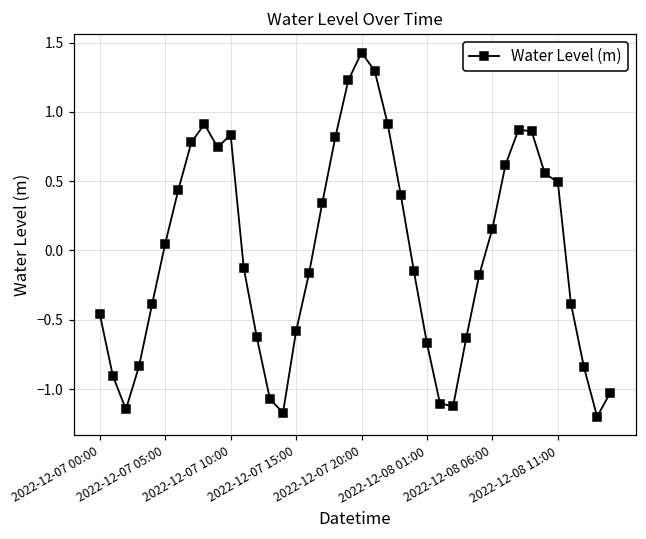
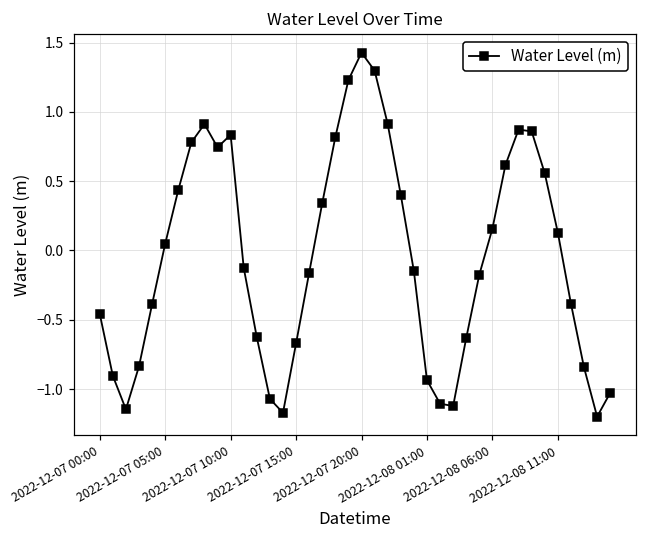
  {
    "2022-12-07 00:00": -0.46,
    "2022-12-07 05:00": 0.05,
    "2022-12-07 10:00": 0.83,
-   "2022-12-07 15:00": -0.58,
+   "2022-12-07 15:00": -0.67,
    "2022-12-07 20:00": 1.43,
-   "2022-12-08 01:00": -0.67,
+   "2022-12-08 01:00": -0.94,
    "2022-12-08 06:00": 0.16,
-   "2022-12-08 11:00": 0.49
+   "2022-12-08 11:00": 0.13
  }
